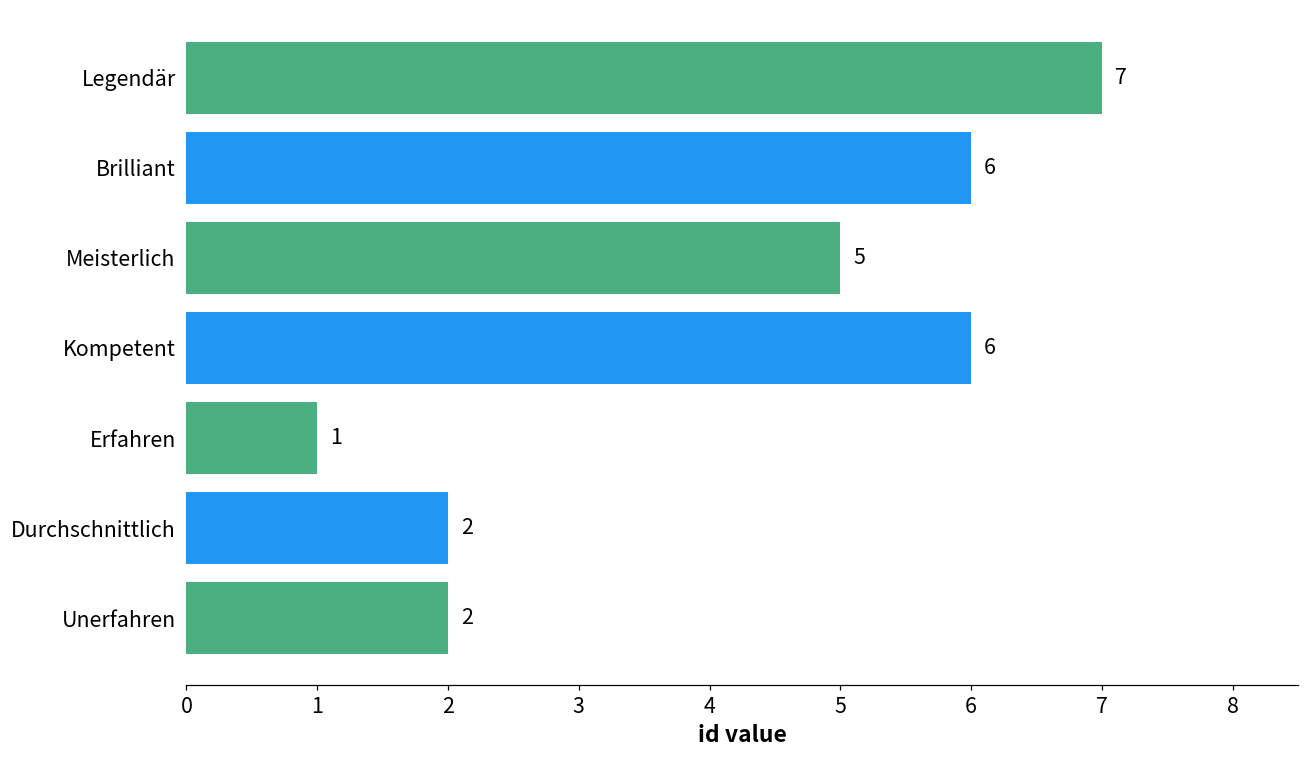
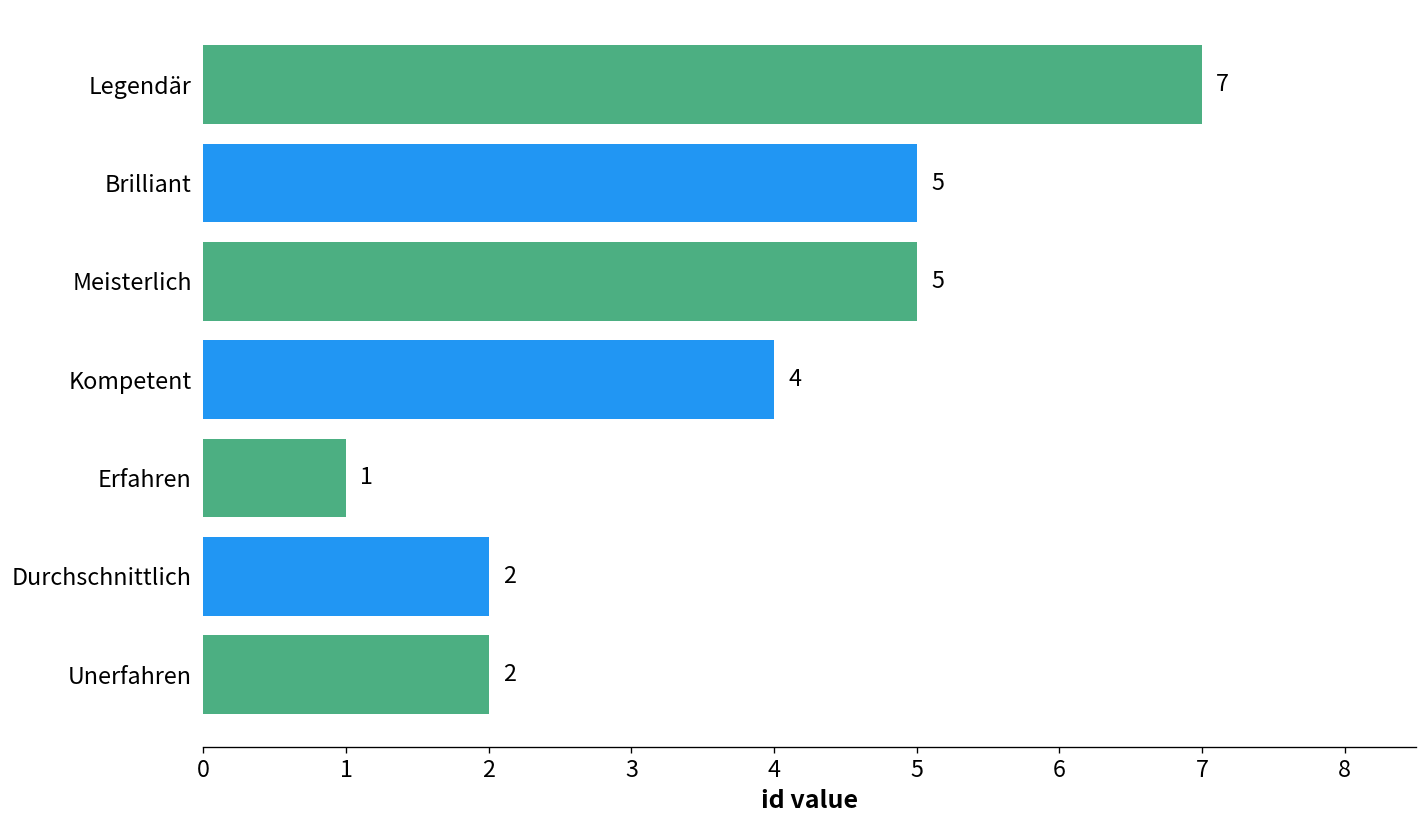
  {
    "Legendär": 7,
-   "Brilliant": 6,
+   "Brilliant": 5,
    "Meisterlich": 5,
-   "Kompetent": 6,
+   "Kompetent": 4,
    "Erfahren": 1,
    "Durchschnittlich": 2,
    "Unerfahren": 2
  }
